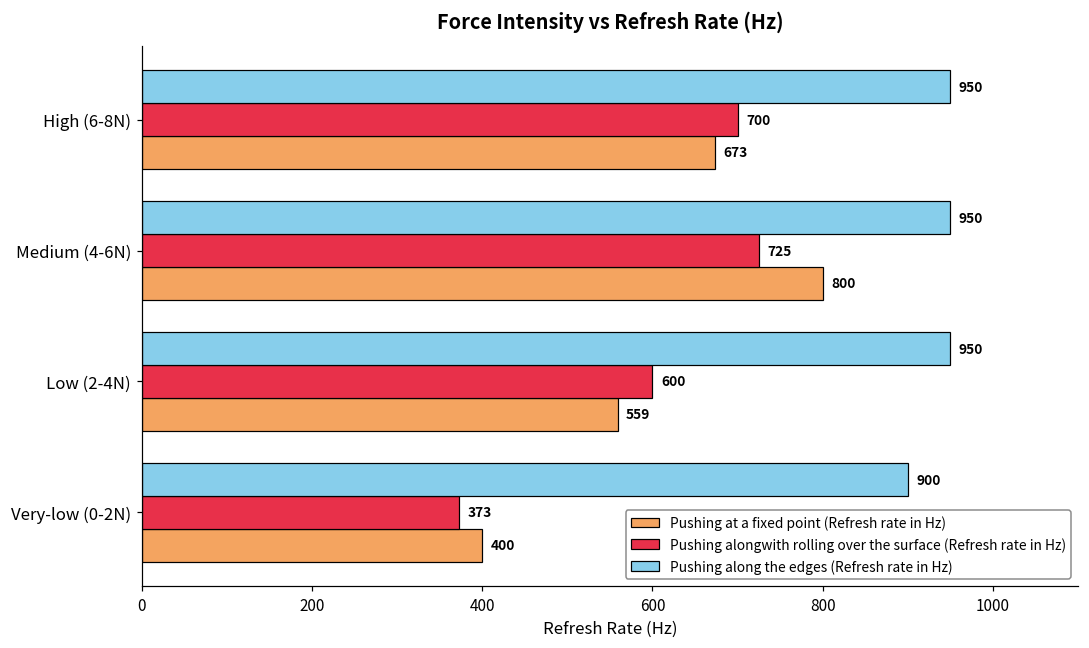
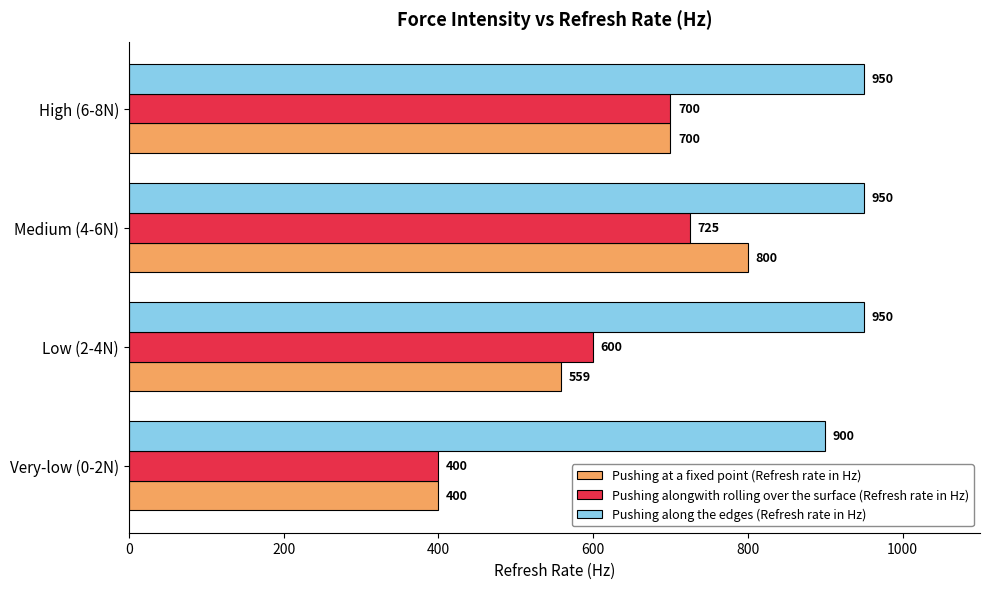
  {
    "Pushing at a fixed point (Refresh rate in Hz)": {
-     "High (6-8N)": 673,
+     "High (6-8N)": 700,
      "Medium (4-6N)": 800,
      "Low (2-4N)": 559,
      "Very-low (0-2N)": 400
    },
    "Pushing alongwith rolling over the surface (Refresh rate in Hz)": {
      "High (6-8N)": 700,
      "Medium (4-6N)": 725,
      "Low (2-4N)": 600,
-     "Very-low (0-2N)": 373
+     "Very-low (0-2N)": 400
    },
    "Pushing along the edges (Refresh rate in Hz)": {
      "High (6-8N)": 950,
      "Medium (4-6N)": 950,
      "Low (2-4N)": 950,
      "Very-low (0-2N)": 900
    }
  }
